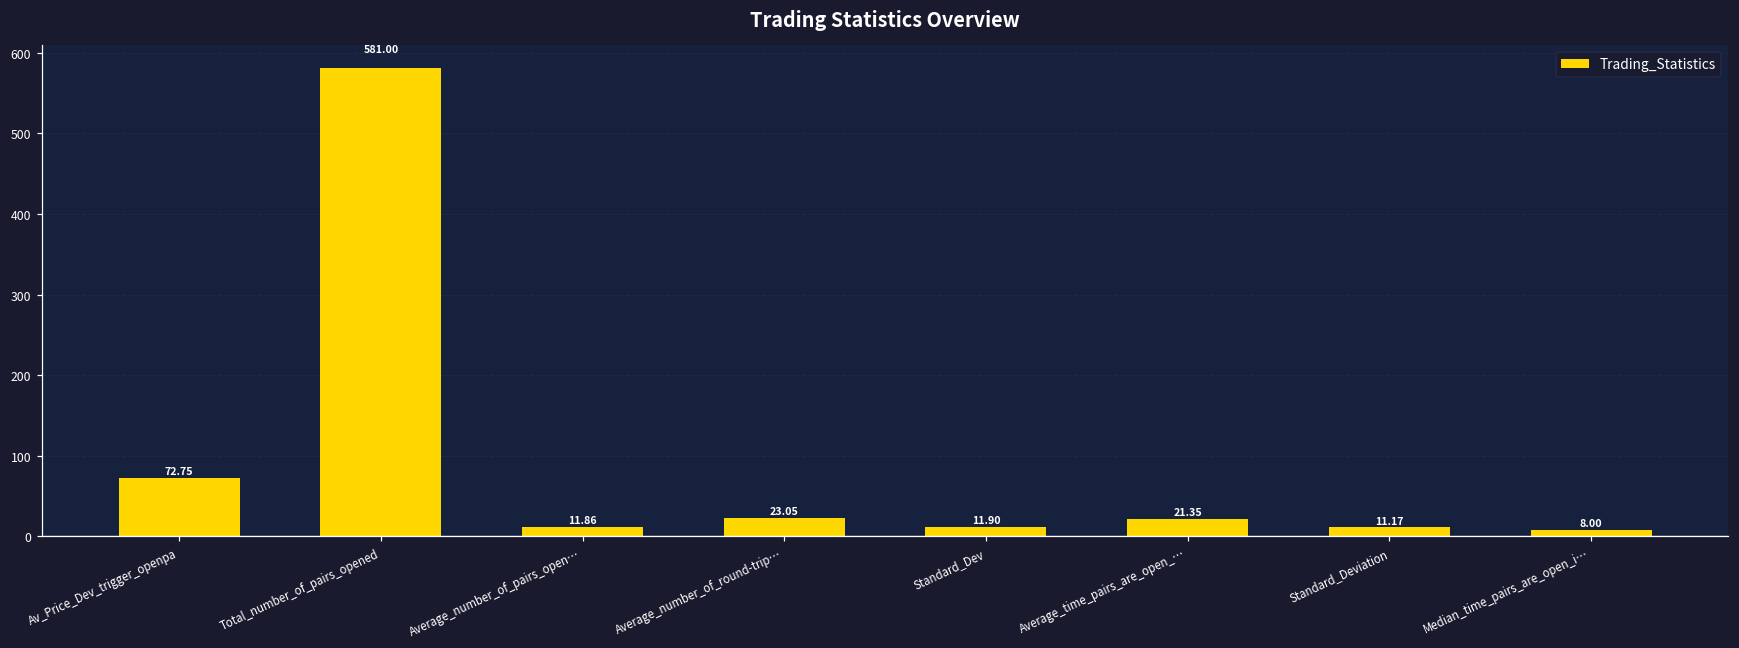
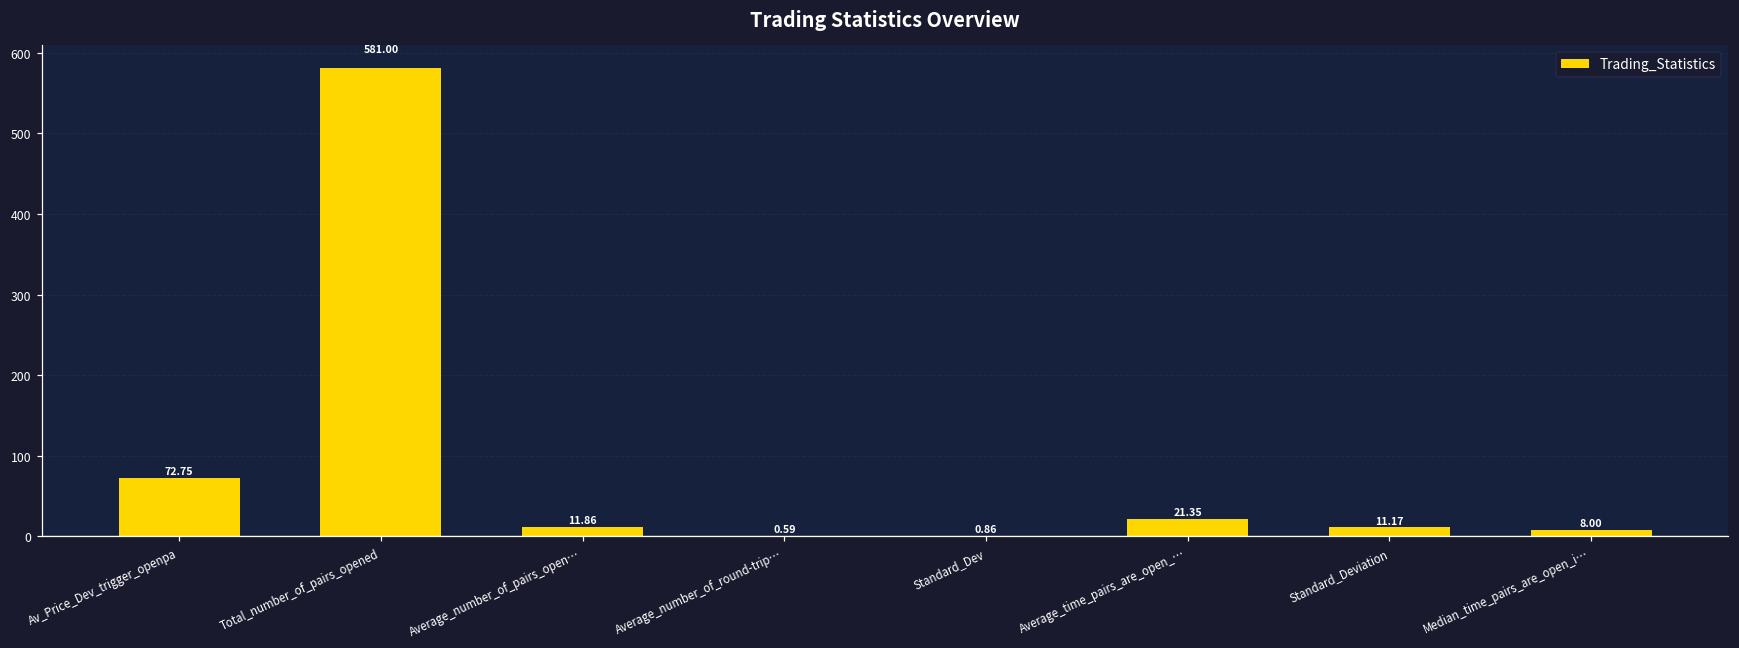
  {
    "Av_Price_Dev_trigger_openpa": 72.75,
    "Total_number_of_pairs_opened": 581.00,
    "Average_number_of_pairs_open…": 11.86,
-   "Average_number_of_round-trip…": 23.05,
-   "Standard_Dev": 11.90,
+   "Average_number_of_round-trip…": 0.59,
+   "Standard_Dev": 0.86,
    "Average_time_pairs_are_open_…": 21.35,
    "Standard_Deviation": 11.17,
    "Median_time_pairs_are_open_i…": 8.00
  }
